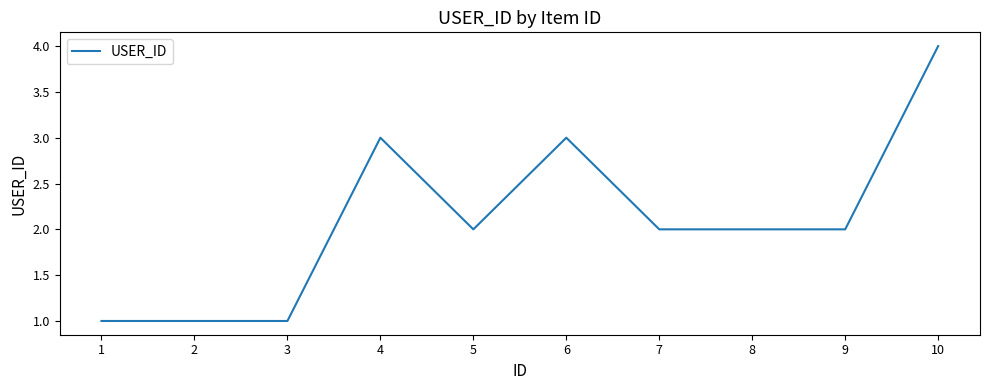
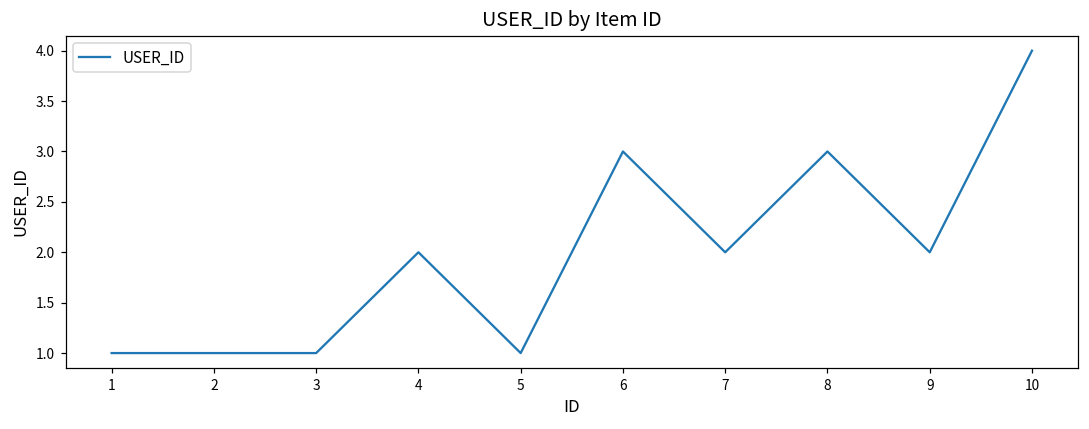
  {
    "1": 1,
    "2": 1,
    "3": 1,
-   "4": 3,
-   "5": 2,
+   "4": 2,
+   "5": 1,
    "6": 3,
    "7": 2,
-   "8": 2,
+   "8": 3,
    "9": 2,
    "10": 4
  }
